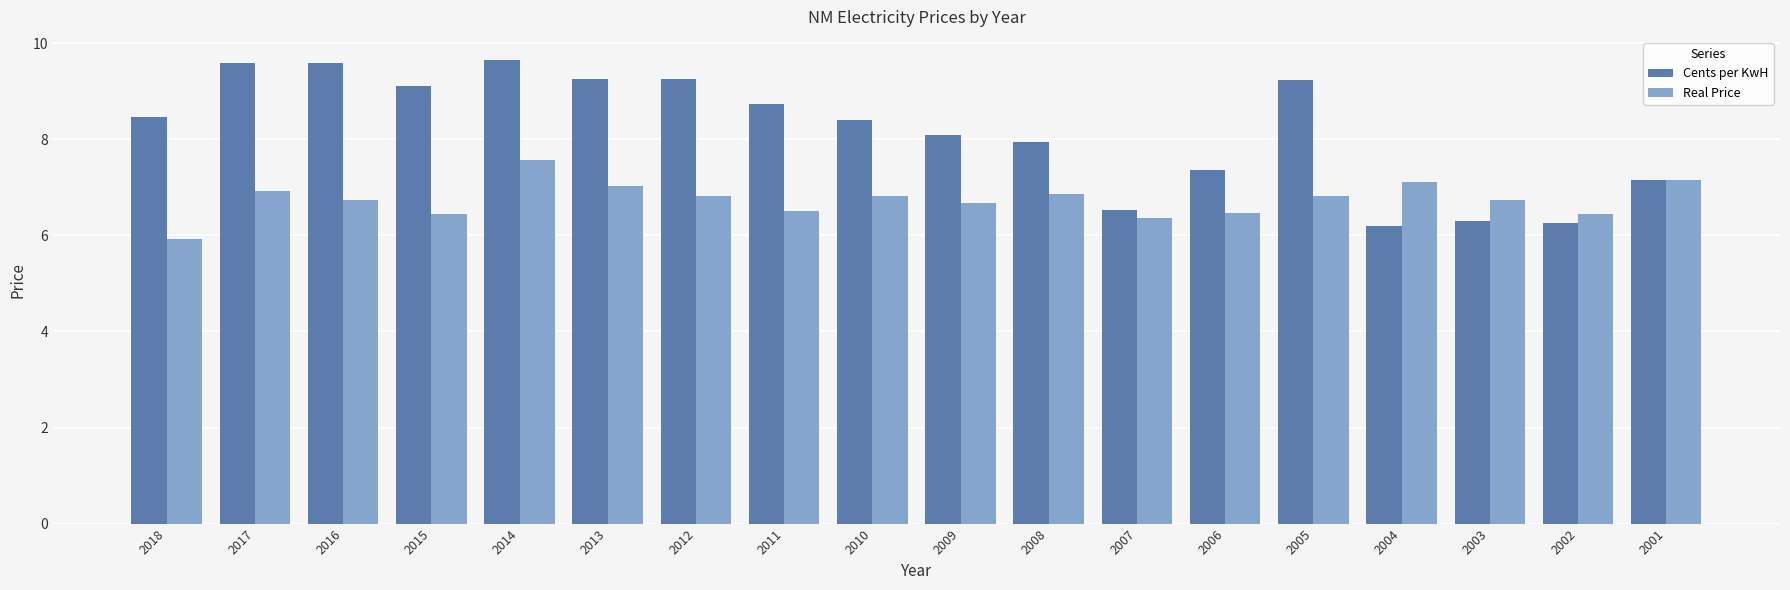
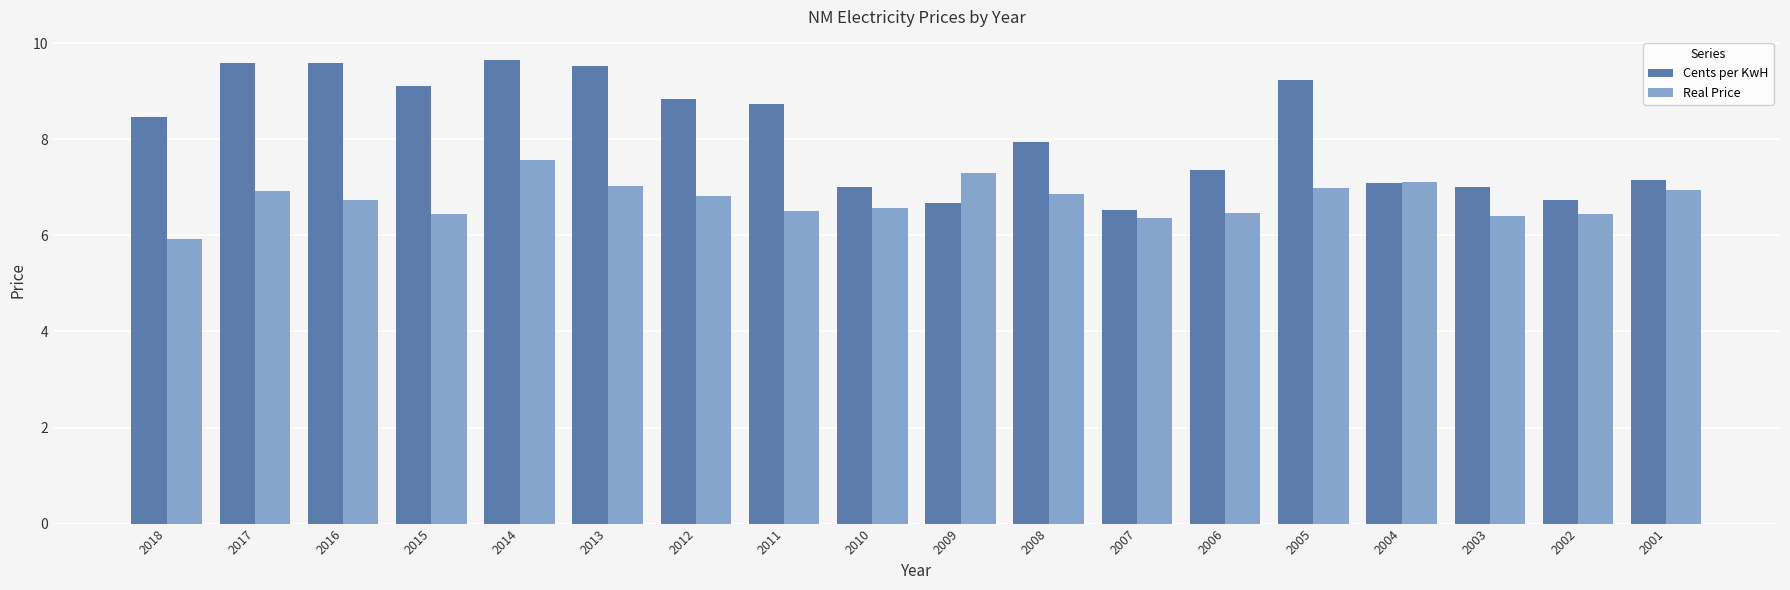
  {
    "Cents per KwH": {
      "2018": 8.5,
      "2017": 9.6,
      "2016": 9.6,
      "2015": 9.1,
      "2014": 9.7,
-     "2013": 9.3,
-     "2012": 9.3,
+     "2013": 9.5,
+     "2012": 8.8,
      "2011": 8.7,
-     "2010": 8.4,
-     "2009": 8.1,
+     "2010": 7.0,
+     "2009": 6.7,
      "2008": 7.9,
      "2007": 6.5,
      "2006": 7.4,
      "2005": 9.2,
-     "2004": 6.2,
-     "2003": 6.3,
-     "2002": 6.3,
+     "2004": 7.1,
+     "2003": 7.0,
+     "2002": 6.7,
      "2001": 7.2
    },
    "Real Price": {
      "2018": 5.9,
      "2017": 6.9,
      "2016": 6.7,
      "2015": 6.5,
      "2014": 7.6,
      "2013": 7.0,
      "2012": 6.8,
      "2011": 6.5,
-     "2010": 6.8,
-     "2009": 6.7,
+     "2010": 6.6,
+     "2009": 7.3,
      "2008": 6.9,
      "2007": 6.4,
      "2006": 6.5,
-     "2005": 6.8,
+     "2005": 7.0,
      "2004": 7.1,
-     "2003": 6.7,
+     "2003": 6.4,
      "2002": 6.4,
-     "2001": 7.2
+     "2001": 7.0
    }
  }
